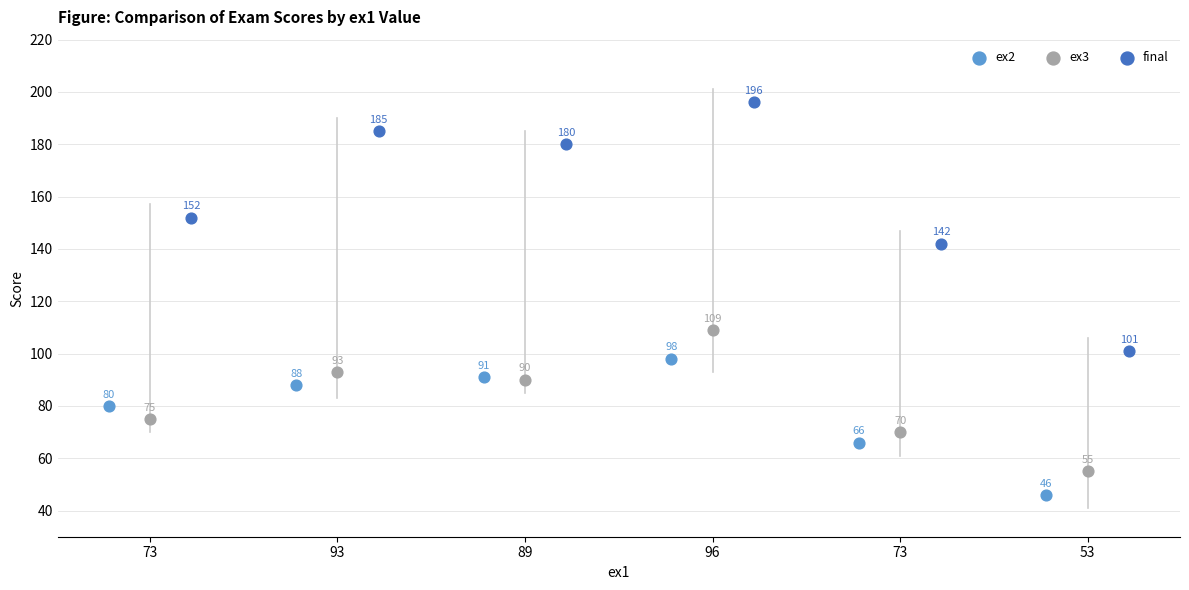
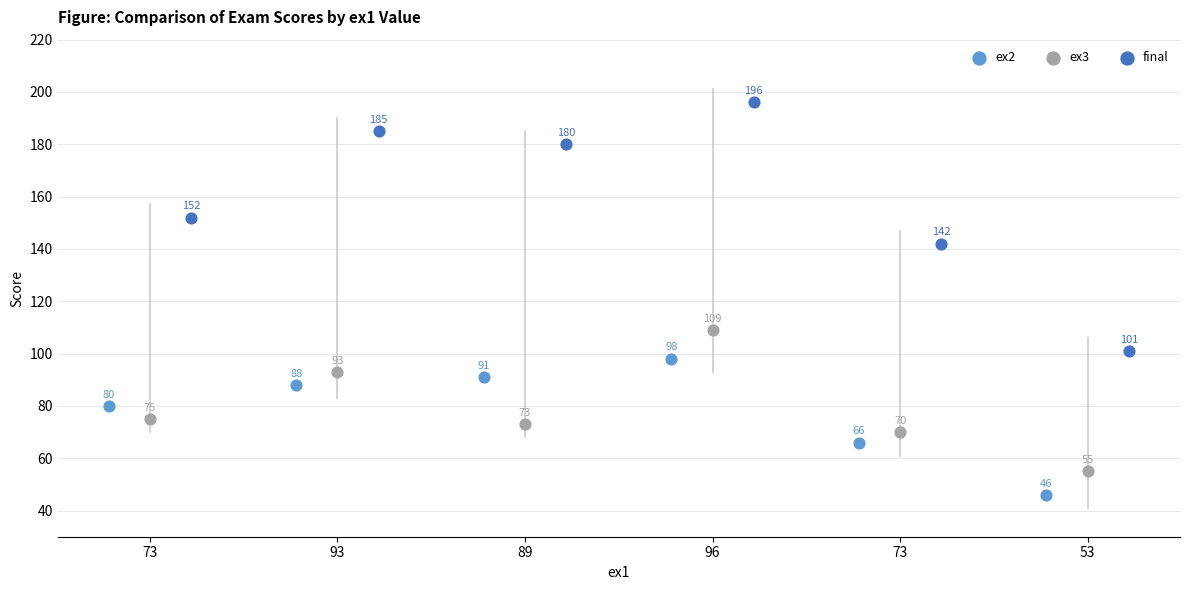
  {
    "ex3": {
-     "89": 90
+     "89": 73
    }
  }
